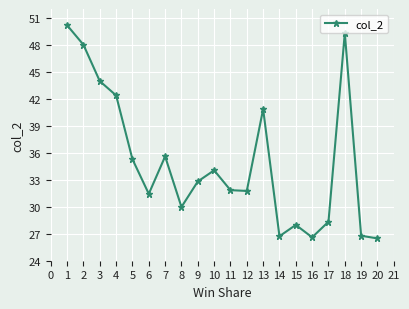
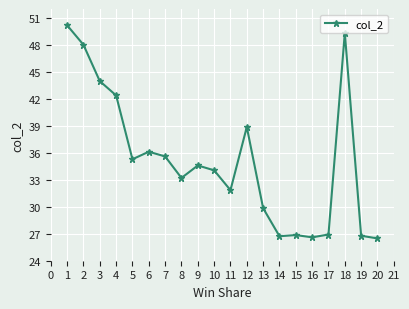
  {
    "1": 50,
    "2": 48,
    "3": 44,
    "4": 42,
    "5": 35,
-   "6": 31,
+   "6": 36,
    "7": 36,
-   "8": 30,
-   "9": 33,
+   "8": 33,
+   "9": 35,
    "10": 34,
    "11": 32,
-   "12": 32,
-   "13": 41,
+   "12": 39,
+   "13": 30,
    "14": 27,
-   "15": 28,
+   "15": 27,
    "16": 27,
-   "17": 28,
+   "17": 27,
    "19": 27,
    "20": 26
  }
